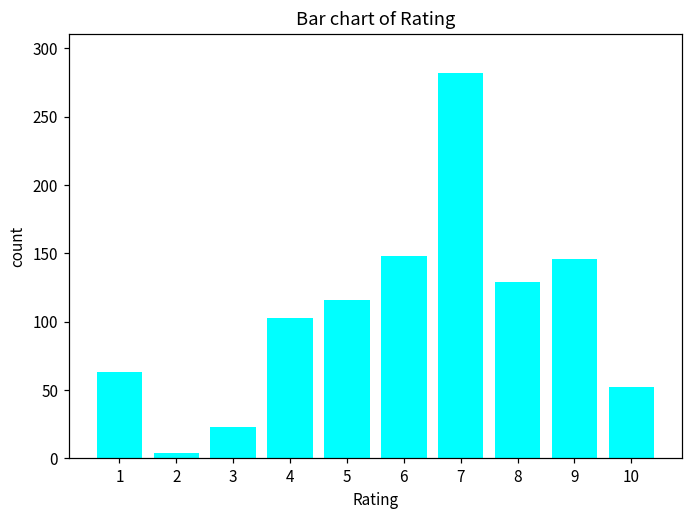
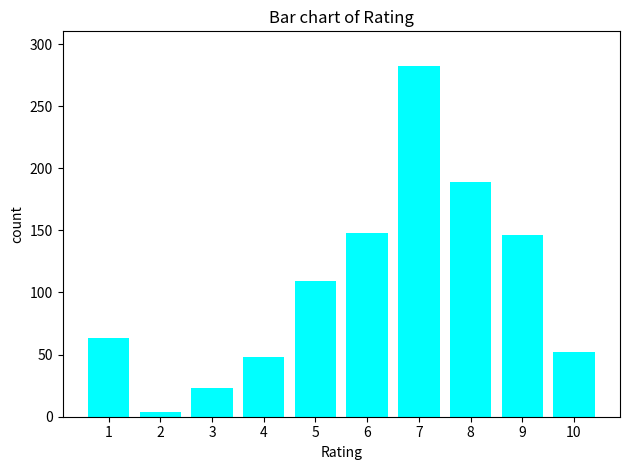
  {
    "1": 63,
    "2": 4,
    "3": 23,
-   "4": 103,
-   "5": 116,
+   "4": 48,
+   "5": 109,
    "6": 148,
    "7": 282,
-   "8": 129,
+   "8": 189,
    "9": 146,
    "10": 52
  }
